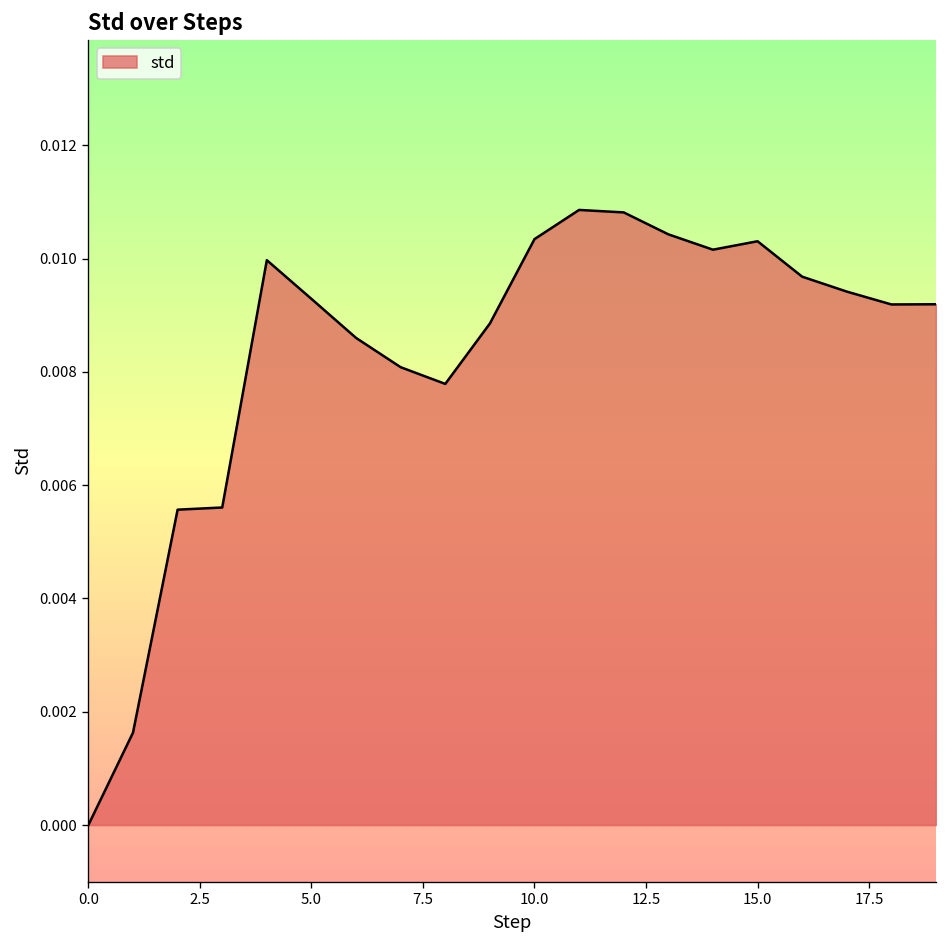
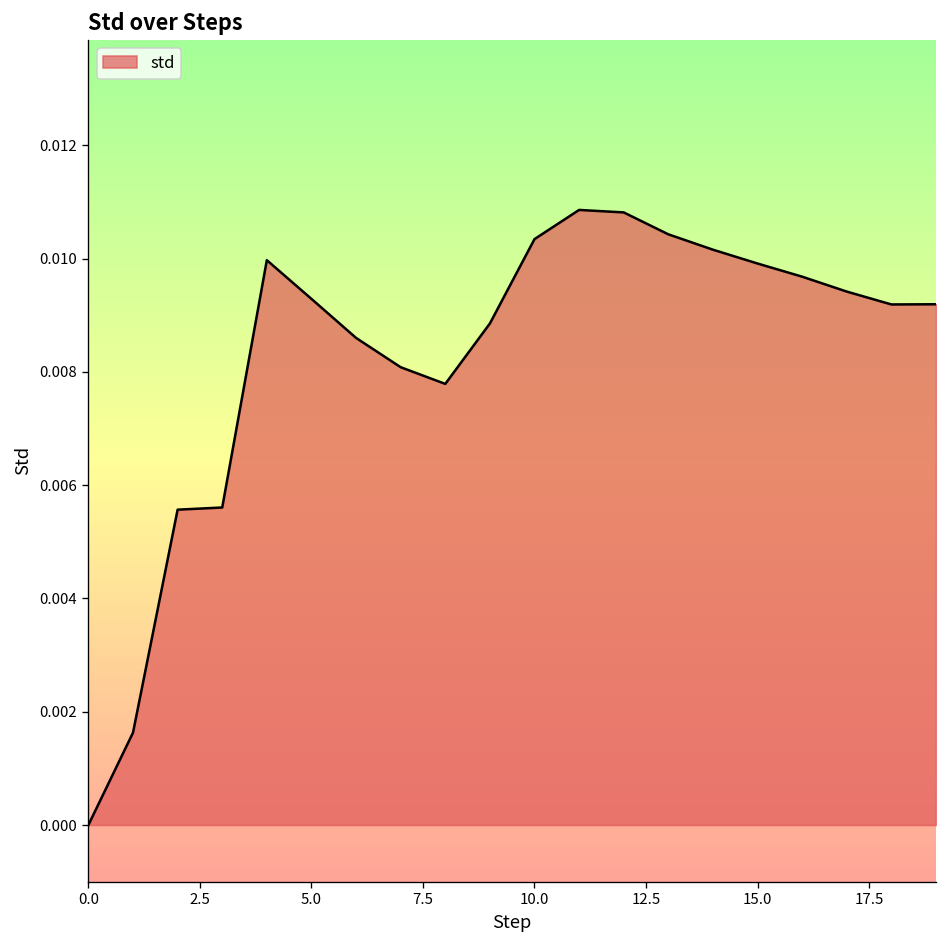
  {
    "0.0": 0.0000,
    "5.0": 0.0093,
    "10.0": 0.0103,
-   "15.0": 0.0103
+   "15.0": 0.0099
  }
